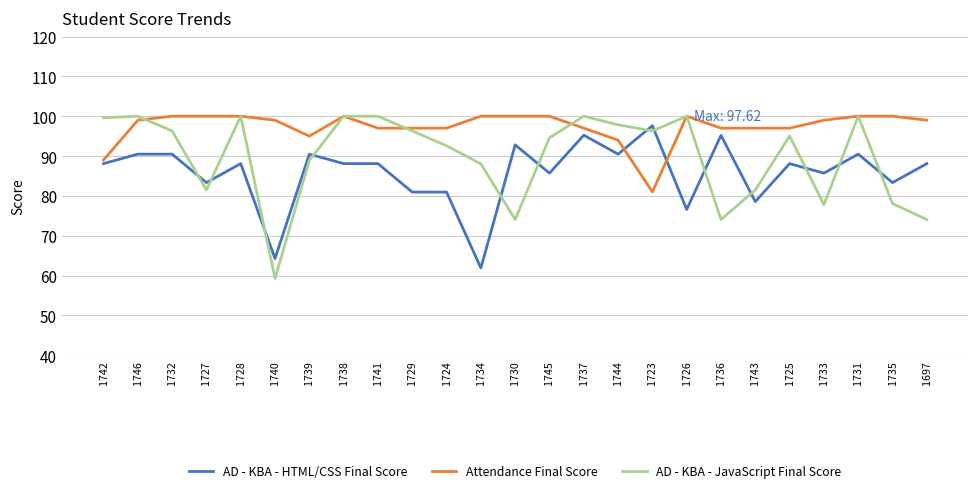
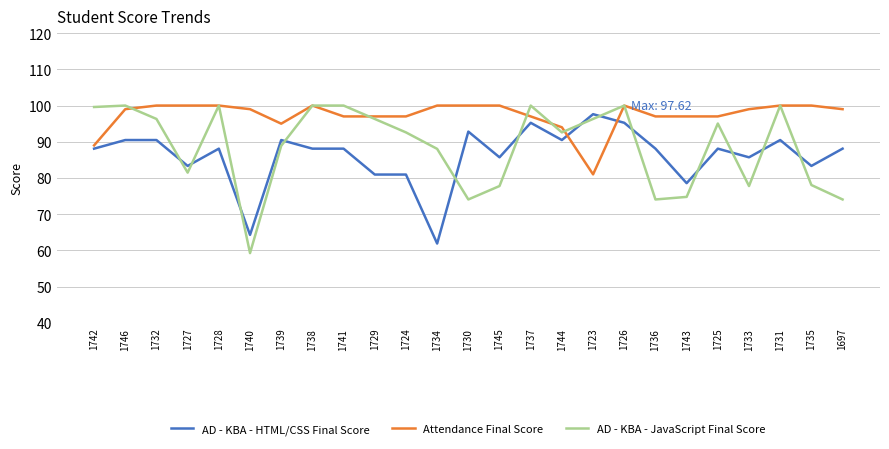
  {
    "AD - KBA - HTML/CSS Final Score": {
      "1742": 88,
      "1746": 90,
      "1732": 90,
      "1727": 83,
      "1728": 88,
      "1740": 64,
      "1739": 90,
      "1738": 88,
      "1741": 88,
      "1729": 81,
      "1724": 81,
      "1734": 62,
      "1730": 93,
      "1745": 86,
      "1737": 95,
      "1744": 90,
      "1723": 98,
-     "1726": 77,
-     "1736": 95,
+     "1726": 95,
+     "1736": 88,
      "1743": 79,
      "1725": 88,
      "1733": 86,
      "1731": 90,
      "1735": 83,
      "1697": 88
    },
    "Attendance Final Score": {
      "1742": 89,
      "1746": 99,
      "1732": 100,
      "1727": 100,
      "1740": 99,
      "1739": 95,
      "1741": 97,
      "1724": 97,
      "1734": 100,
      "1730": 100,
      "1745": 100,
      "1737": 97,
      "1744": 94,
      "1723": 81,
      "1725": 97,
      "1733": 99,
      "1735": 100,
      "1697": 99
    },
    "AD - KBA - JavaScript Final Score": {
      "1742": 100,
      "1746": 100,
      "1732": 96,
      "1727": 81,
      "1740": 59,
      "1739": 89,
      "1741": 100,
      "1724": 93,
      "1734": 88,
      "1730": 74,
-     "1745": 95,
+     "1745": 78,
      "1737": 100,
-     "1744": 98,
+     "1744": 93,
      "1723": 96,
      "1736": 74,
-     "1743": 81,
+     "1743": 75,
      "1725": 95,
      "1733": 78,
      "1735": 78,
      "1697": 74
    }
  }
